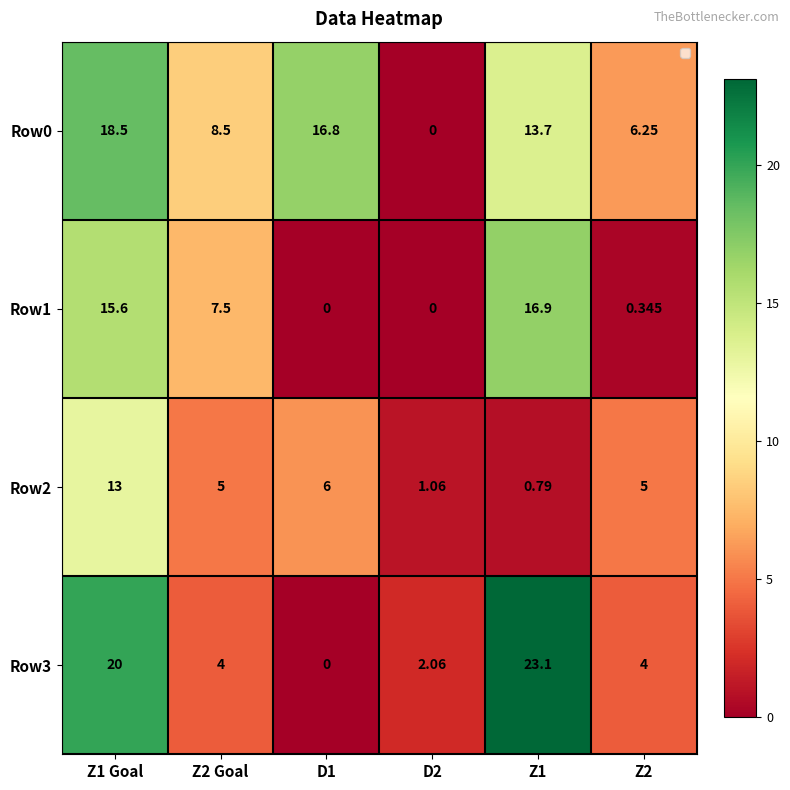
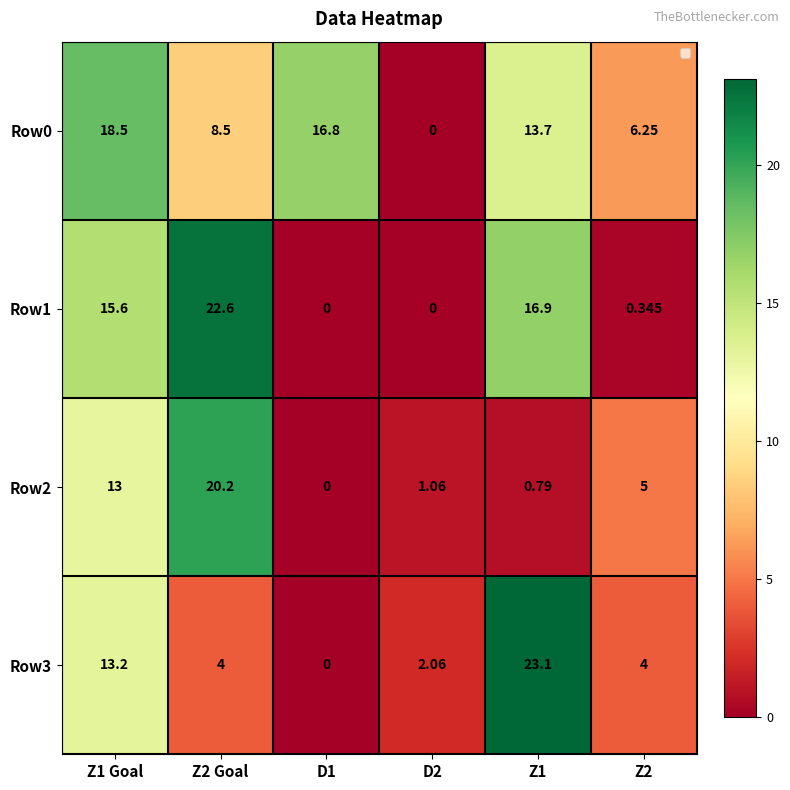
  {
    "Row0": {
      "Z1 Goal": 18.5,
      "Z2 Goal": 8.5,
      "D1": 16.8,
      "D2": 0,
      "Z1": 13.7,
      "Z2": 6.25
    },
    "Row1": {
      "Z1 Goal": 15.6,
-     "Z2 Goal": 7.5,
+     "Z2 Goal": 22.6,
      "D1": 0,
      "D2": 0,
      "Z1": 16.9,
      "Z2": 0.345
    },
    "Row2": {
      "Z1 Goal": 13,
-     "Z2 Goal": 5,
-     "D1": 6,
+     "Z2 Goal": 20.2,
+     "D1": 0,
      "D2": 1.06,
      "Z1": 0.79,
      "Z2": 5
    },
    "Row3": {
-     "Z1 Goal": 20,
+     "Z1 Goal": 13.2,
      "Z2 Goal": 4,
      "D1": 0,
      "D2": 2.06,
      "Z1": 23.1,
      "Z2": 4
    }
  }
